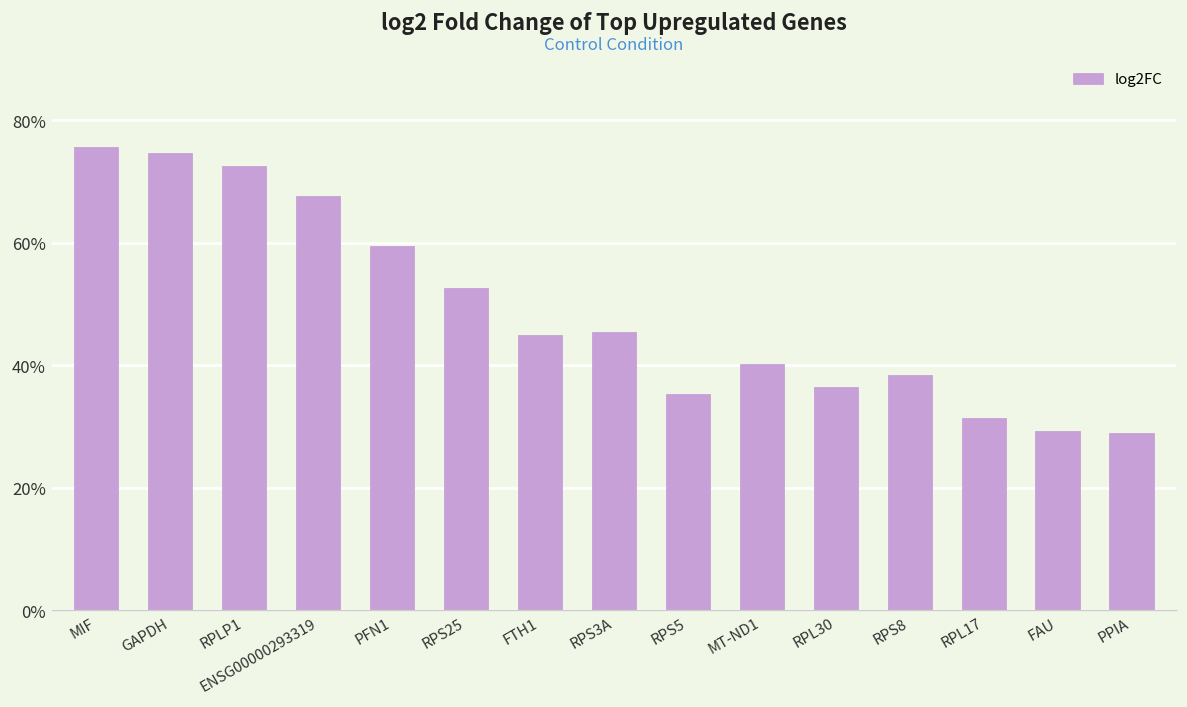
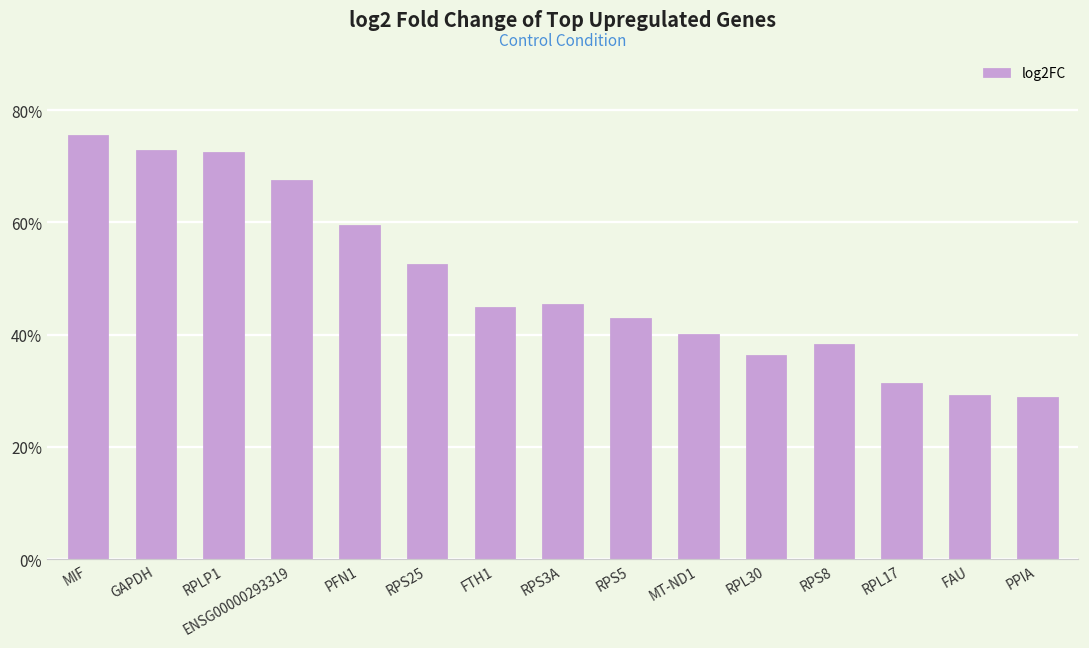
  {
    "MIF": "76%",
-   "GAPDH": "75%",
+   "GAPDH": "73%",
    "RPLP1": "73%",
    "ENSG00000293319": "68%",
    "PFN1": "59%",
    "RPS25": "53%",
    "FTH1": "45%",
    "RPS3A": "45%",
-   "RPS5": "35%",
+   "RPS5": "43%",
    "MT-ND1": "40%",
    "RPL30": "36%",
    "RPS8": "38%",
    "RPL17": "31%",
    "FAU": "29%",
    "PPIA": "29%"
  }
